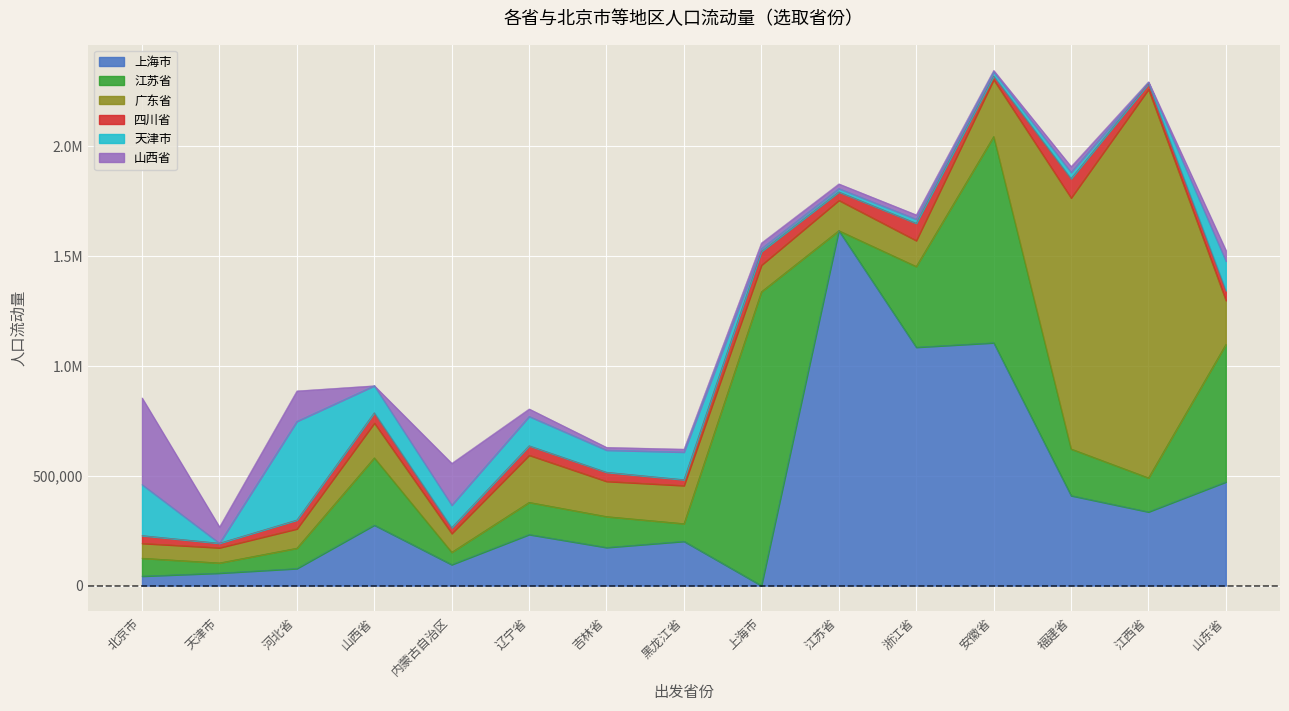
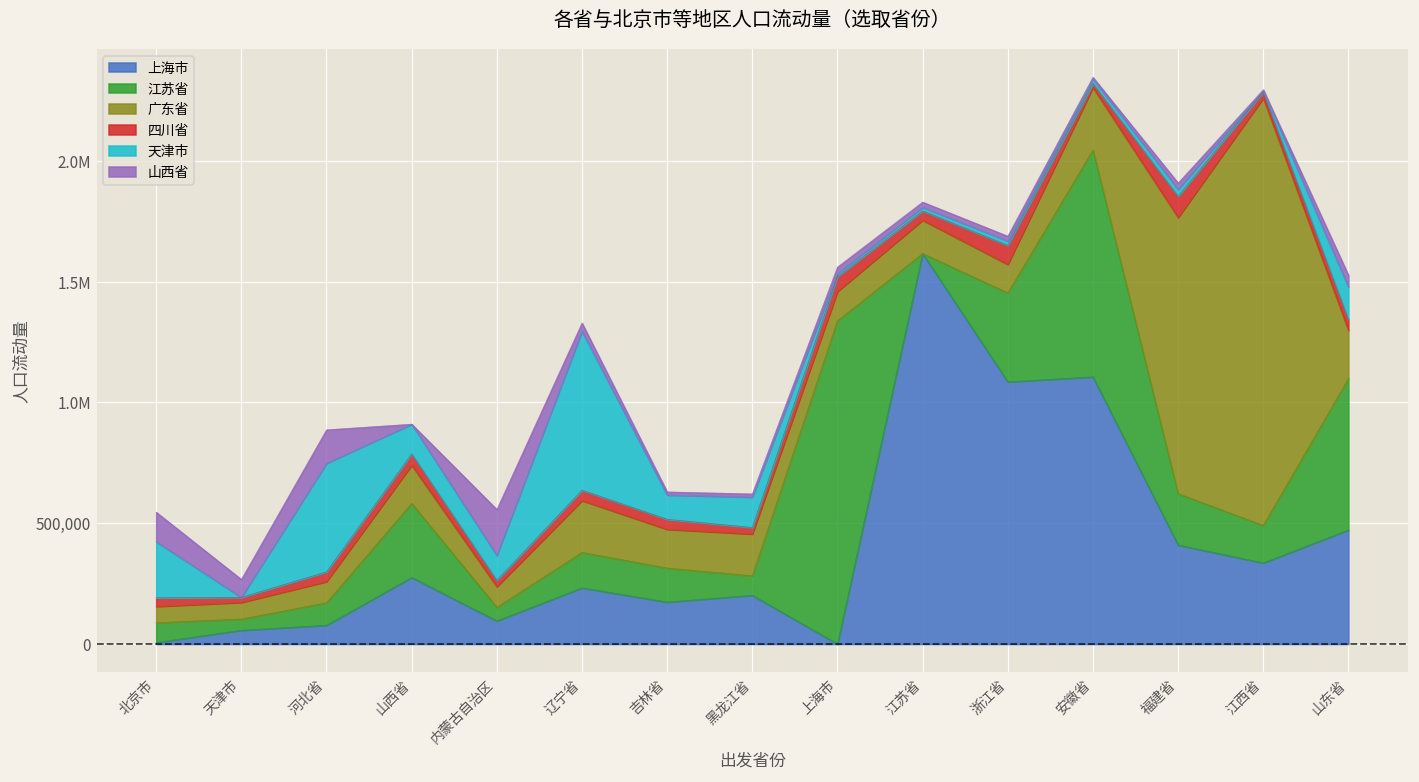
  {
    "上海市": {
-     "北京市": "40,000",
+     "北京市": "10,000",
      "天津市": "60,000",
      "河北省": "80,000",
      "山西省": "280,000",
      "内蒙古自治区": "100,000",
      "辽宁省": "230,000",
      "吉林省": "170,000",
      "黑龙江省": "200,000",
      "上海市": "0",
      "浙江省": "1,090,000",
      "安徽省": "1,110,000",
      "福建省": "410,000",
      "江西省": "340,000",
      "山东省": "470,000"
    },
    "江苏省": {
      "北京市": "80,000",
      "天津市": "50,000",
      "河北省": "90,000",
      "山西省": "310,000",
      "内蒙古自治区": "60,000",
      "辽宁省": "150,000",
      "吉林省": "140,000",
      "黑龙江省": "80,000",
      "上海市": "1,340,000",
      "浙江省": "370,000",
      "安徽省": "940,000",
      "福建省": "210,000",
      "江西省": "150,000",
      "山东省": "630,000"
    },
    "广东省": {
      "北京市": "70,000",
      "天津市": "70,000",
      "河北省": "90,000",
      "山西省": "160,000",
      "内蒙古自治区": "90,000",
      "辽宁省": "210,000",
      "吉林省": "160,000",
      "黑龙江省": "170,000",
      "上海市": "120,000",
      "江苏省": "140,000",
      "浙江省": "120,000",
      "安徽省": "260,000",
      "福建省": "1,140,000",
      "江西省": "1,770,000",
      "山东省": "200,000"
    },
    "四川省": {
      "北京市": "40,000",
      "河北省": "40,000",
      "山西省": "50,000",
      "内蒙古自治区": "30,000",
      "辽宁省": "40,000",
      "吉林省": "40,000",
      "黑龙江省": "30,000",
      "上海市": "60,000",
      "江苏省": "40,000",
      "浙江省": "80,000",
      "安徽省": "20,000",
      "福建省": "90,000",
      "山东省": "50,000"
    },
    "天津市": {
      "北京市": "230,000",
      "河北省": "450,000",
      "内蒙古自治区": "100,000",
-     "辽宁省": "130,000",
+     "辽宁省": "660,000",
      "吉林省": "100,000",
      "黑龙江省": "130,000",
      "上海市": "10,000",
      "江苏省": "20,000",
      "浙江省": "20,000",
      "福建省": "30,000",
      "山东省": "130,000"
    },
    "山西省": {
-     "北京市": "390,000",
+     "北京市": "120,000",
      "天津市": "70,000",
      "河北省": "140,000",
      "内蒙古自治区": "190,000",
      "辽宁省": "30,000",
      "吉林省": "10,000",
      "黑龙江省": "10,000",
      "上海市": "30,000",
      "江苏省": "20,000",
      "浙江省": "20,000",
      "福建省": "30,000",
      "山东省": "50,000"
    }
  }
